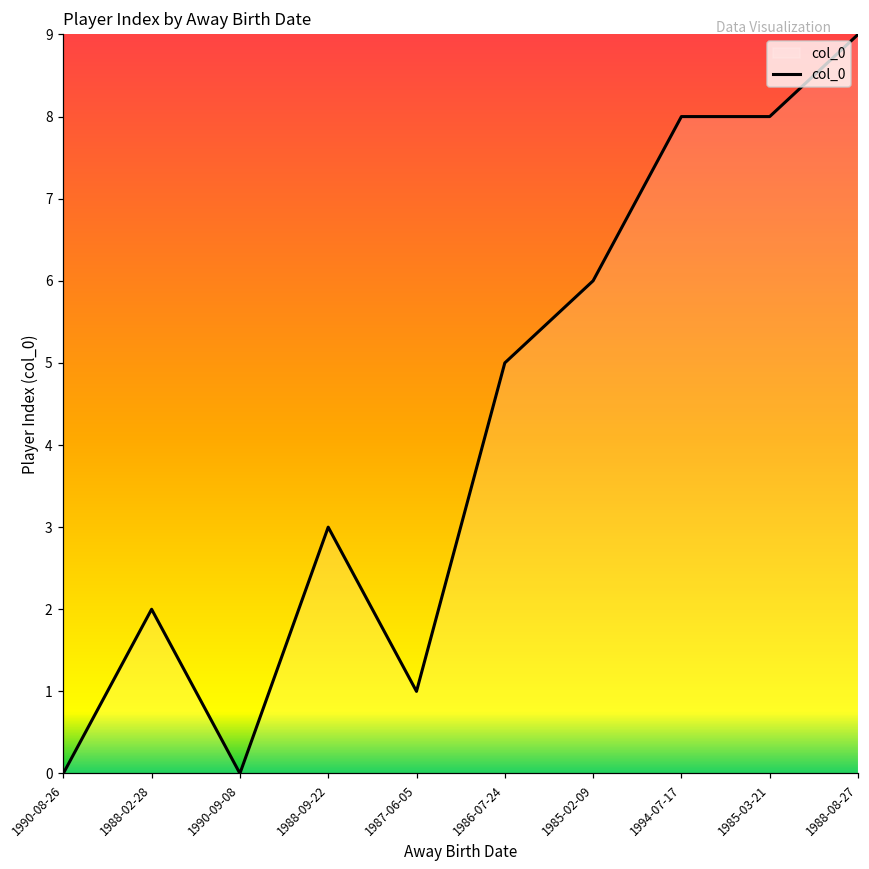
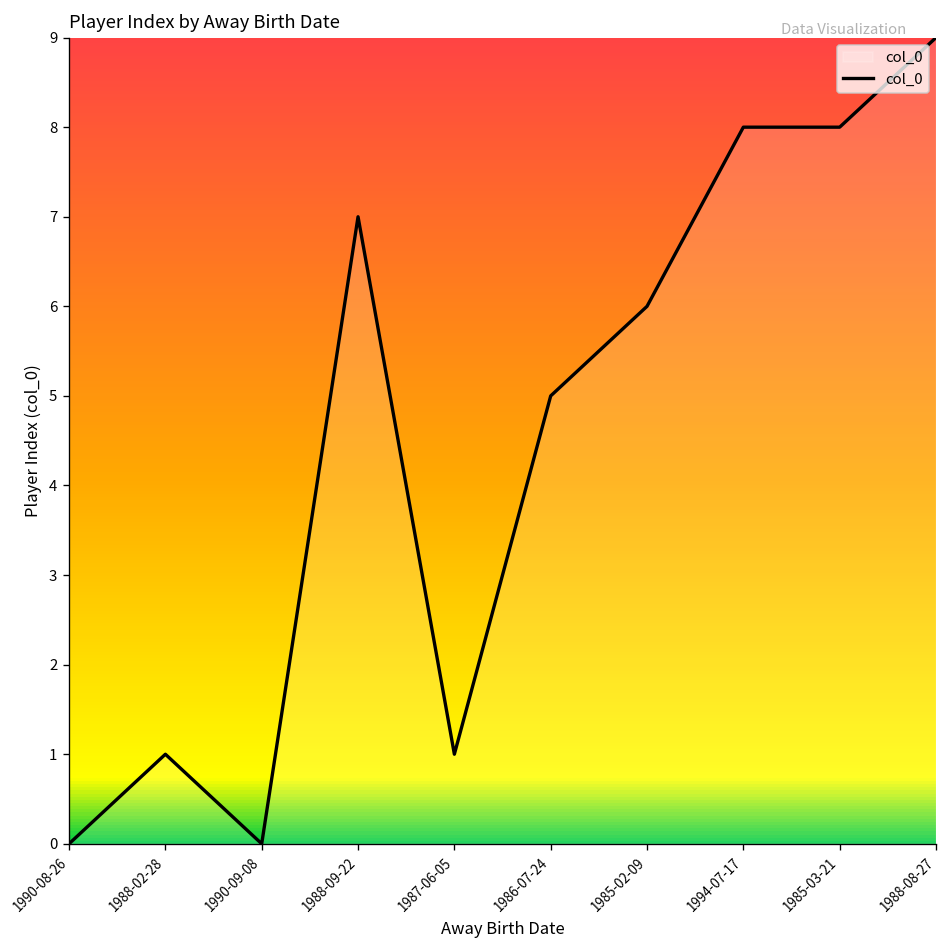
  {
    "1990-08-26": 0,
-   "1988-02-28": 2,
+   "1988-02-28": 1,
    "1990-09-08": 0,
-   "1988-09-22": 3,
+   "1988-09-22": 7,
    "1987-06-05": 1,
    "1986-07-24": 5,
    "1985-02-09": 6,
    "1994-07-17": 8,
    "1985-03-21": 8,
    "1988-08-27": 9
  }
